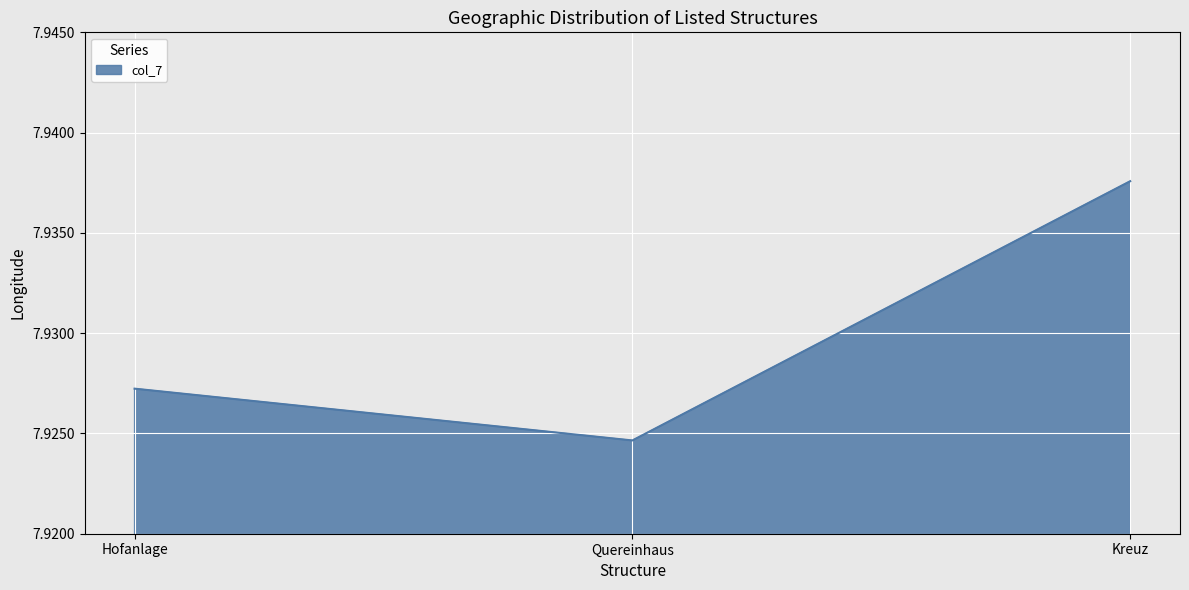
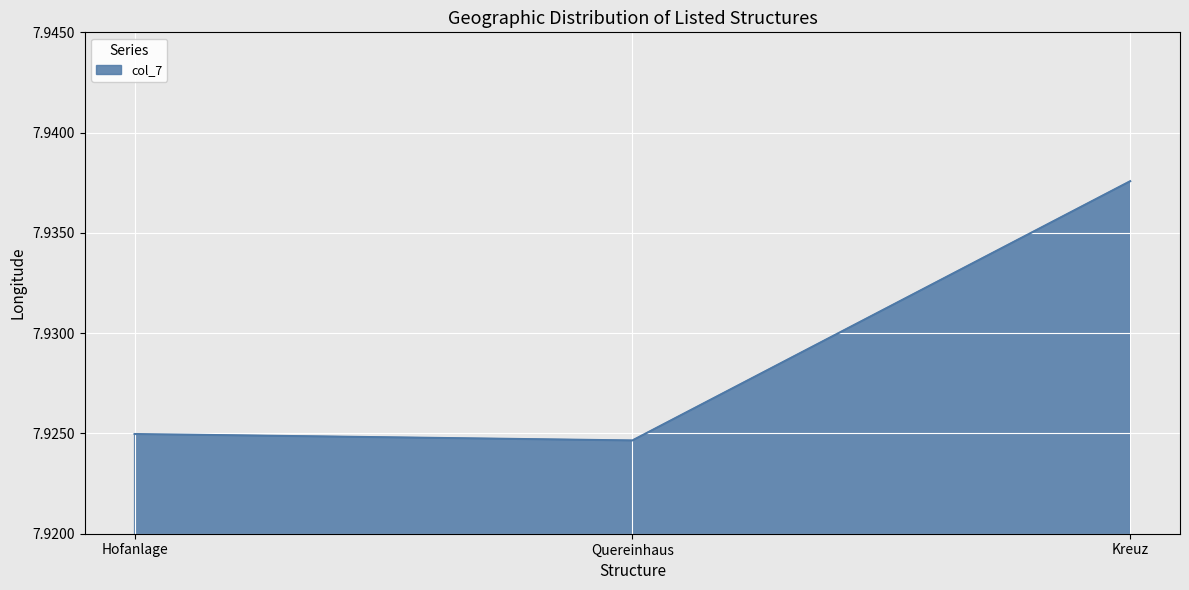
  {
-   "Hofanlage": 7.9272,
+   "Hofanlage": 7.9250,
    "Quereinhaus": 7.9247,
    "Kreuz": 7.9376
  }
